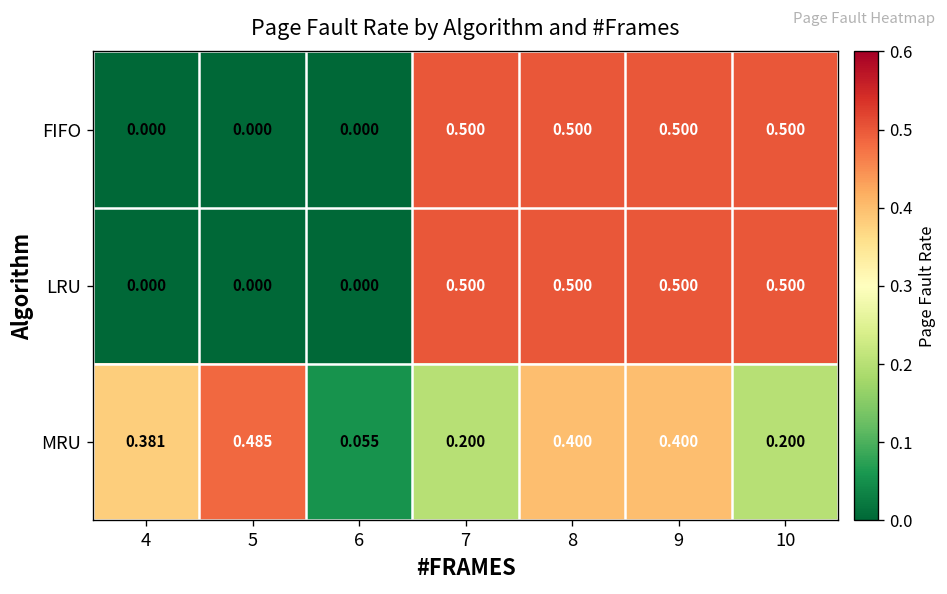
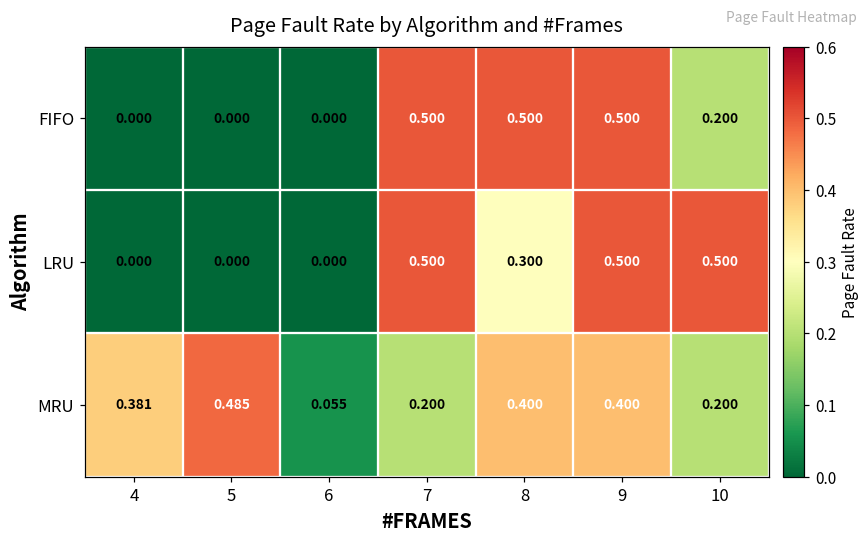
  {
    "FIFO": {
      "4": 0.000,
      "5": 0.000,
      "6": 0.000,
      "7": 0.500,
      "8": 0.500,
      "9": 0.500,
-     "10": 0.500
+     "10": 0.200
    },
    "LRU": {
      "4": 0.000,
      "5": 0.000,
      "6": 0.000,
      "7": 0.500,
-     "8": 0.500,
+     "8": 0.300,
      "9": 0.500,
      "10": 0.500
    },
    "MRU": {
      "4": 0.381,
      "5": 0.485,
      "6": 0.055,
      "7": 0.200,
      "8": 0.400,
      "9": 0.400,
      "10": 0.200
    }
  }
